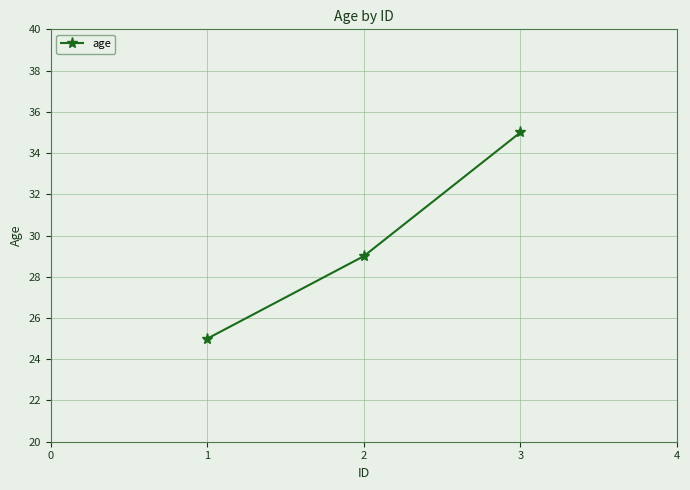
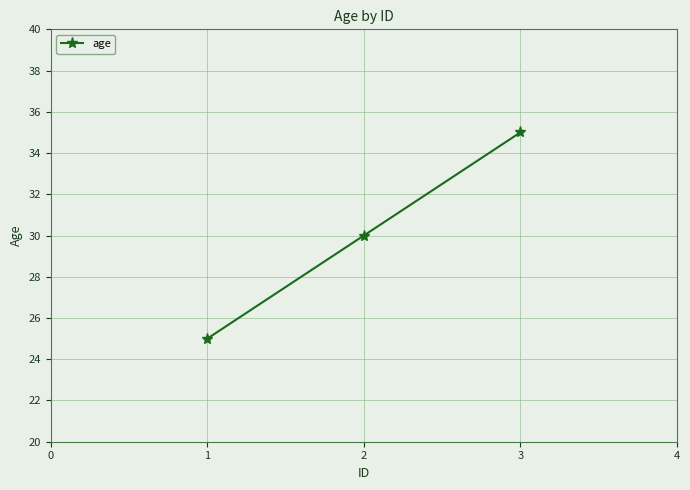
  {
    "1": 25,
-   "2": 29,
+   "2": 30,
    "3": 35
  }
